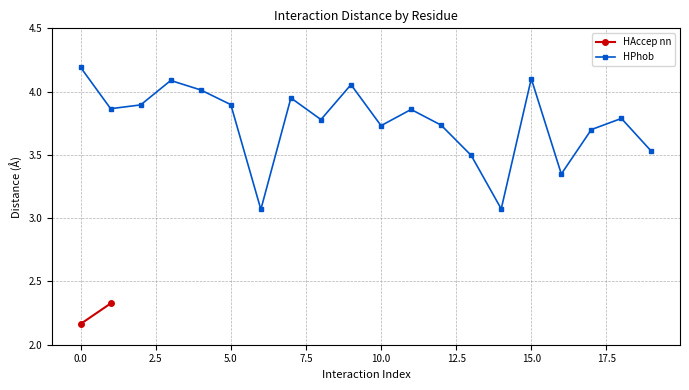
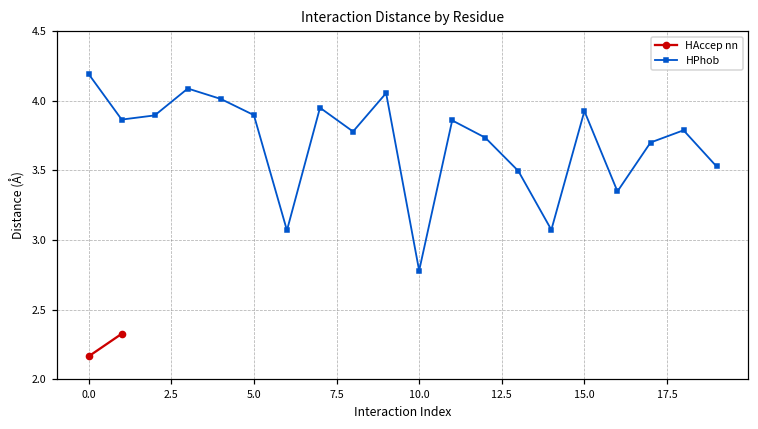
  {
    "HAccep nn": {
      "0.0": 2.16
    },
    "HPhob": {
      "0.0": 4.19,
      "5.0": 3.90,
-     "10.0": 3.73,
-     "15.0": 4.10
+     "10.0": 2.78,
+     "15.0": 3.93
    }
  }
